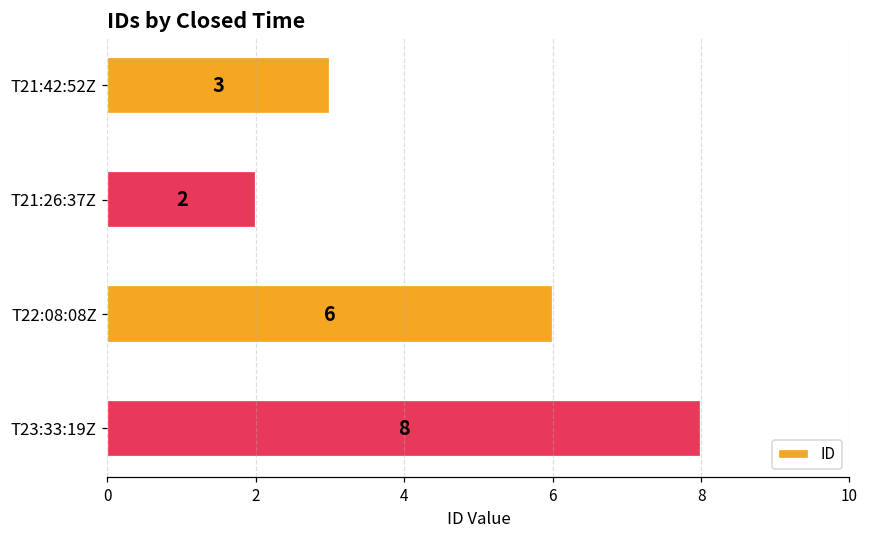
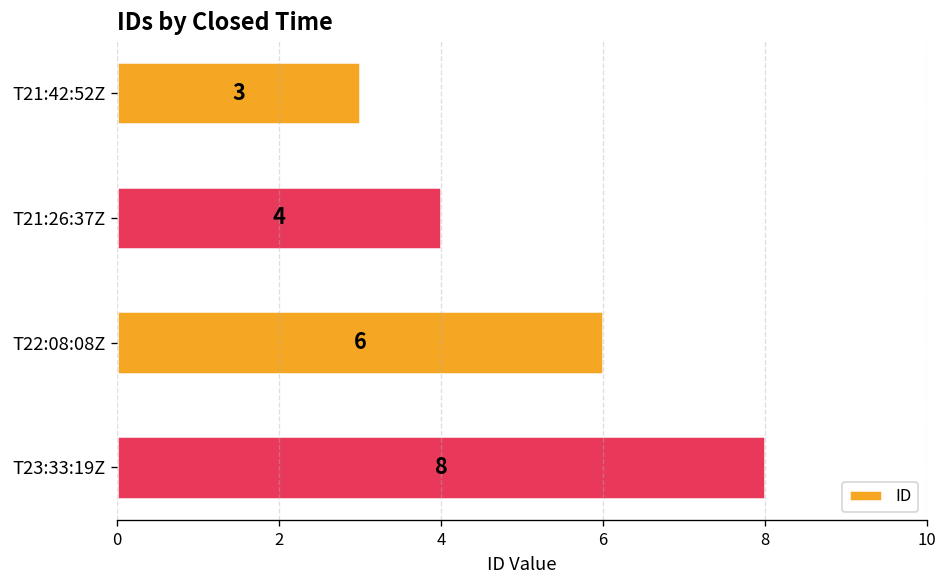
  {
    "T21:42:52Z": 3,
-   "T21:26:37Z": 2,
+   "T21:26:37Z": 4,
    "T22:08:08Z": 6,
    "T23:33:19Z": 8
  }
